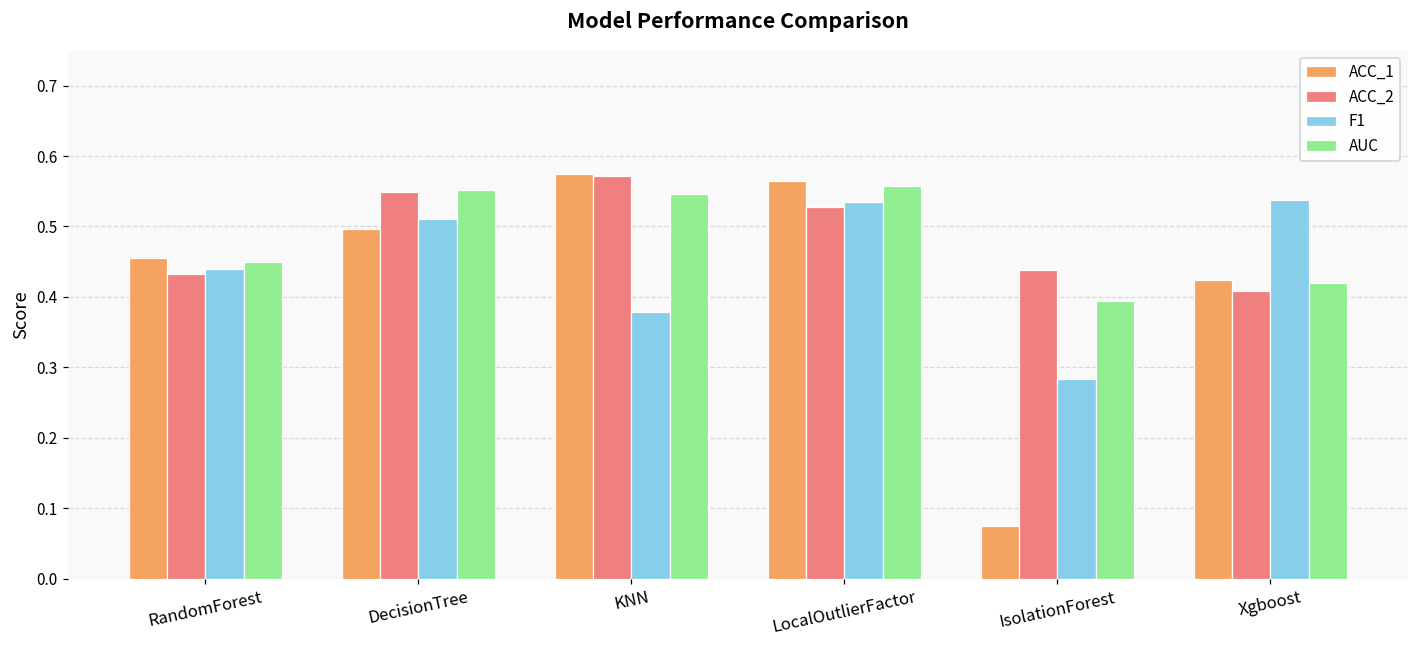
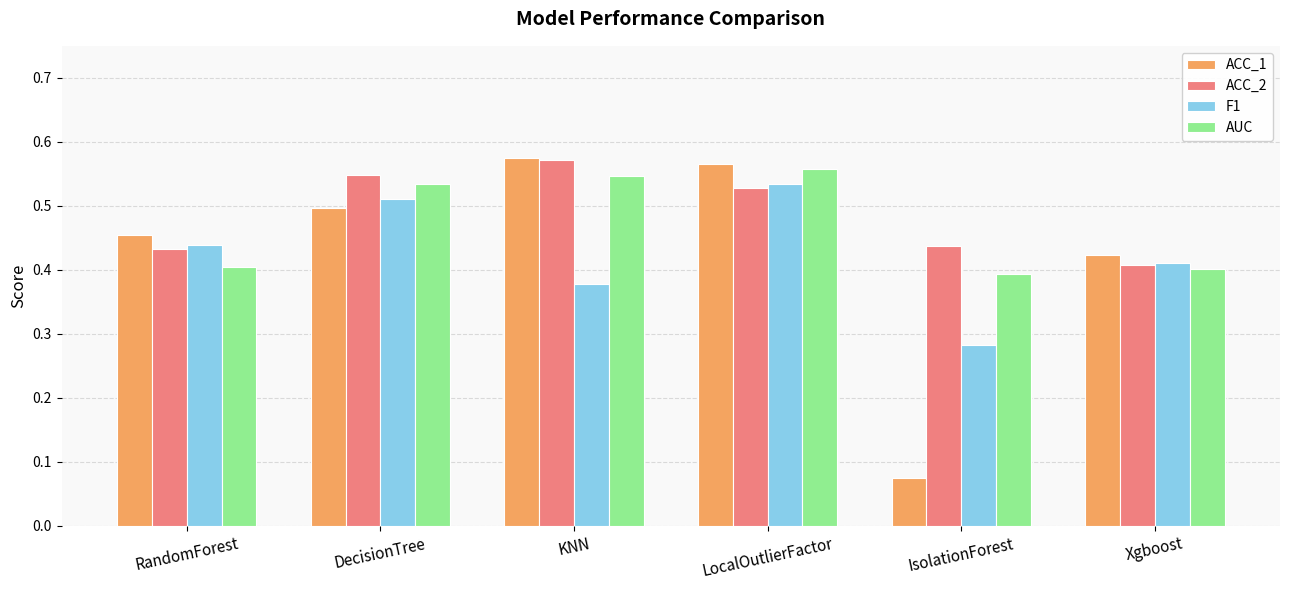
  {
    "F1": {
      "RandomForest": 0.44,
      "DecisionTree": 0.51,
      "KNN": 0.38,
      "LocalOutlierFactor": 0.53,
      "IsolationForest": 0.28,
-     "Xgboost": 0.54
+     "Xgboost": 0.41
    },
    "AUC": {
-     "RandomForest": 0.45,
-     "DecisionTree": 0.55,
+     "RandomForest": 0.40,
+     "DecisionTree": 0.53,
      "KNN": 0.55,
      "LocalOutlierFactor": 0.56,
      "IsolationForest": 0.39,
-     "Xgboost": 0.42
+     "Xgboost": 0.40
    }
  }
